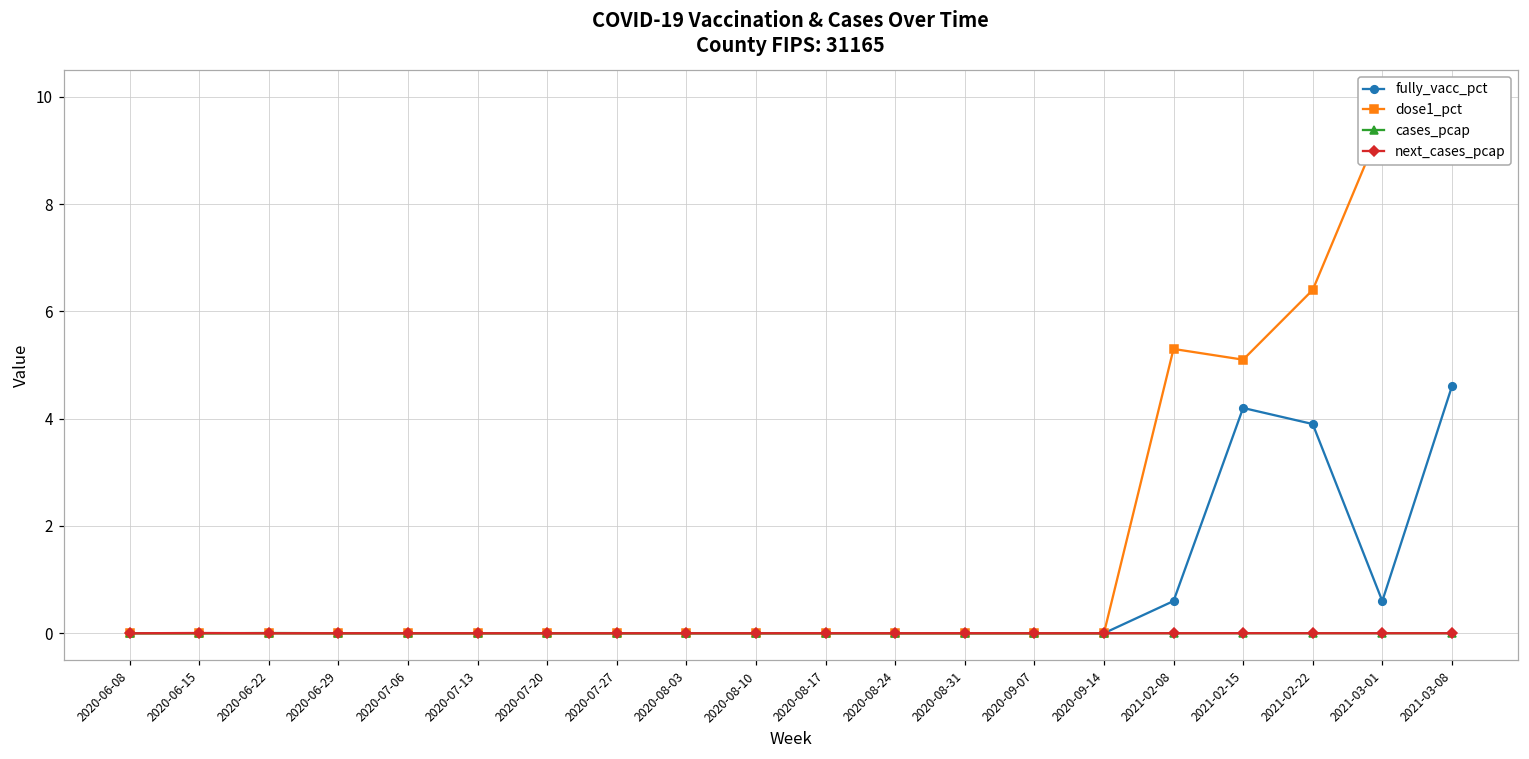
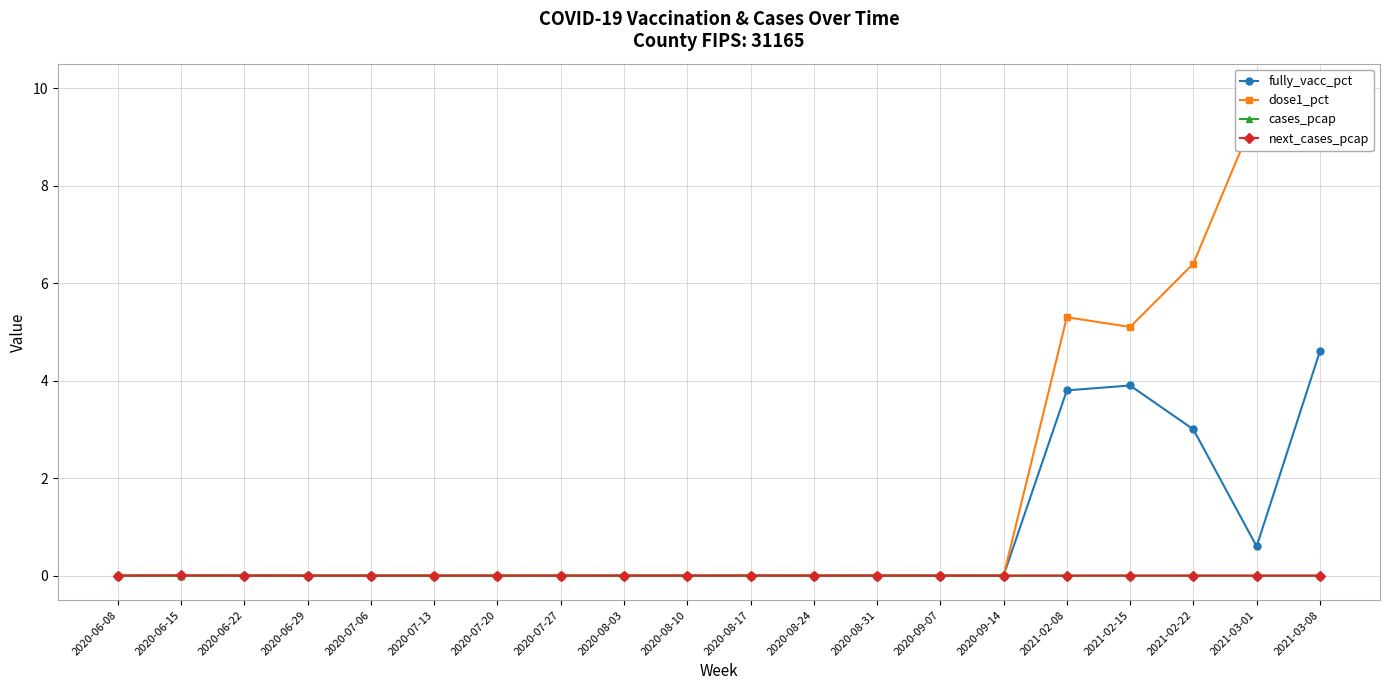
  {
    "fully_vacc_pct": {
-     "2021-02-08": 0.6,
-     "2021-02-15": 4.2,
-     "2021-02-22": 3.9,
+     "2021-02-08": 3.8,
+     "2021-02-15": 3.9,
+     "2021-02-22": 3.0,
      "2021-03-01": 0.6,
      "2021-03-08": 4.6
    },
    "dose1_pct": {
      "2021-02-08": 5.3,
      "2021-02-15": 5.1,
      "2021-02-22": 6.4
    },
    "next_cases_pcap": {
      "2021-02-08": 0.0,
      "2021-02-15": 0.0,
      "2021-02-22": 0.0,
      "2021-03-01": 0.0,
      "2021-03-08": 0.0
    }
  }
